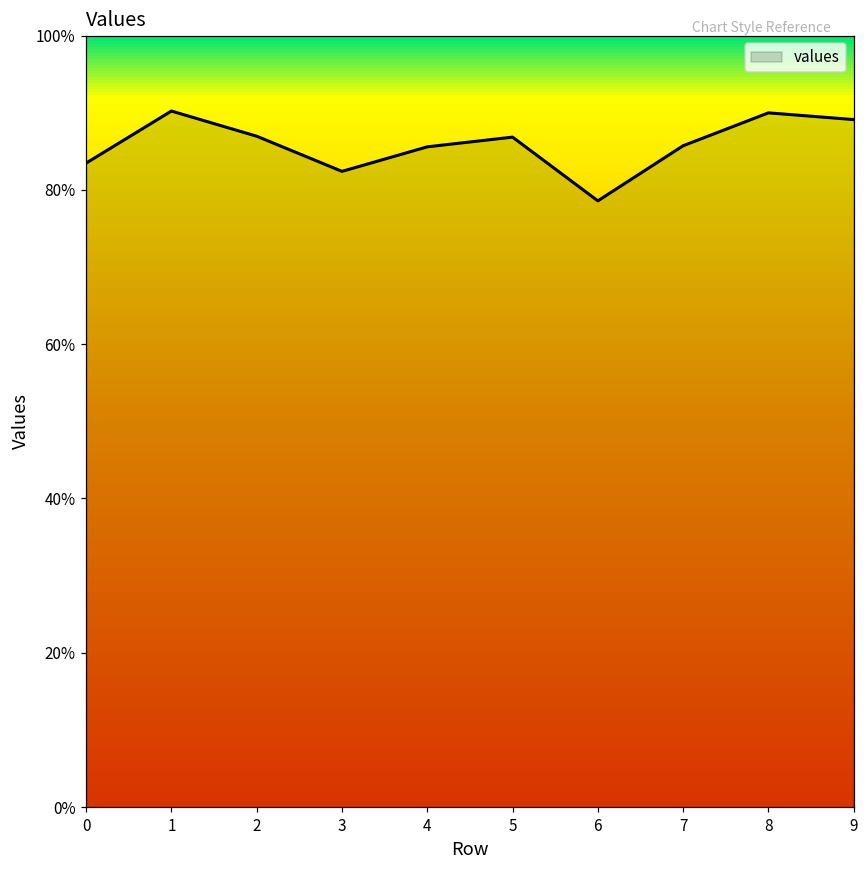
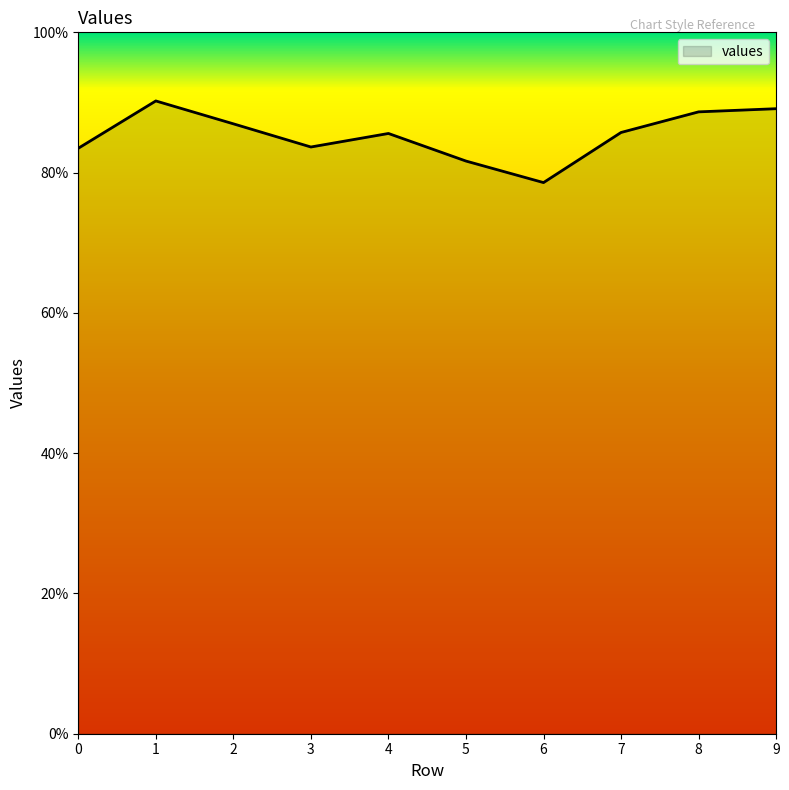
  {
    "0": "83%",
    "1": "90%",
    "2": "87%",
-   "3": "82%",
+   "3": "84%",
    "4": "86%",
-   "5": "87%",
+   "5": "82%",
    "6": "79%",
    "7": "86%",
-   "8": "90%",
+   "8": "89%",
    "9": "89%"
  }
